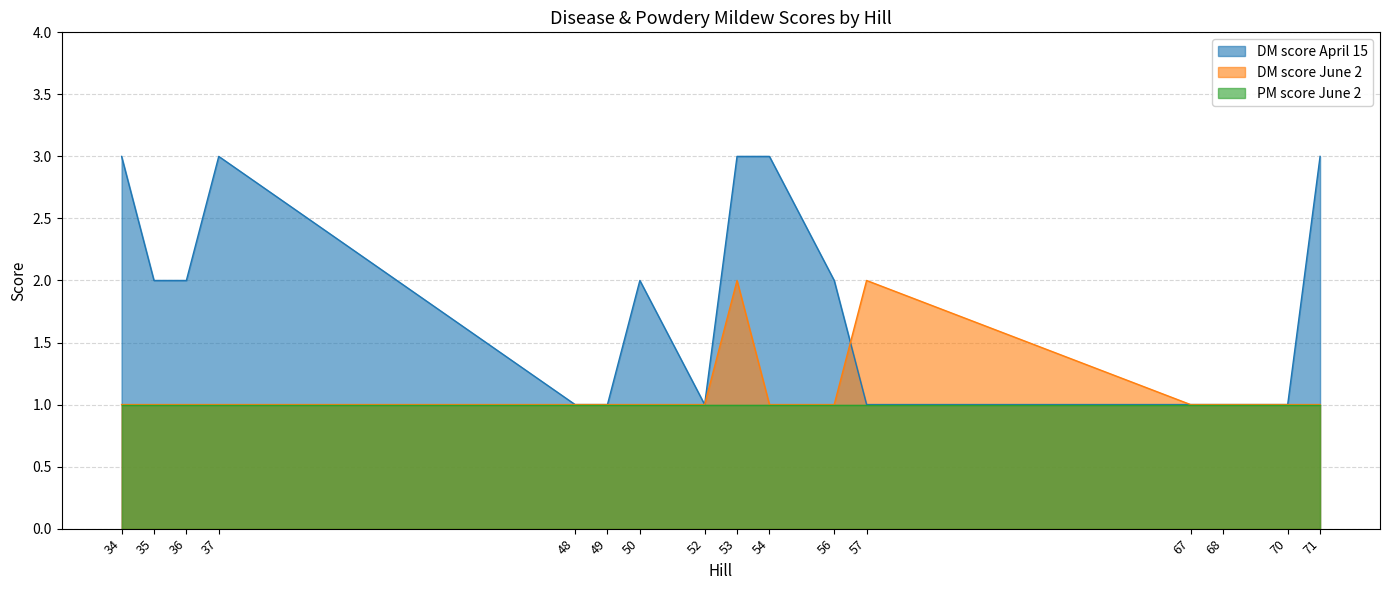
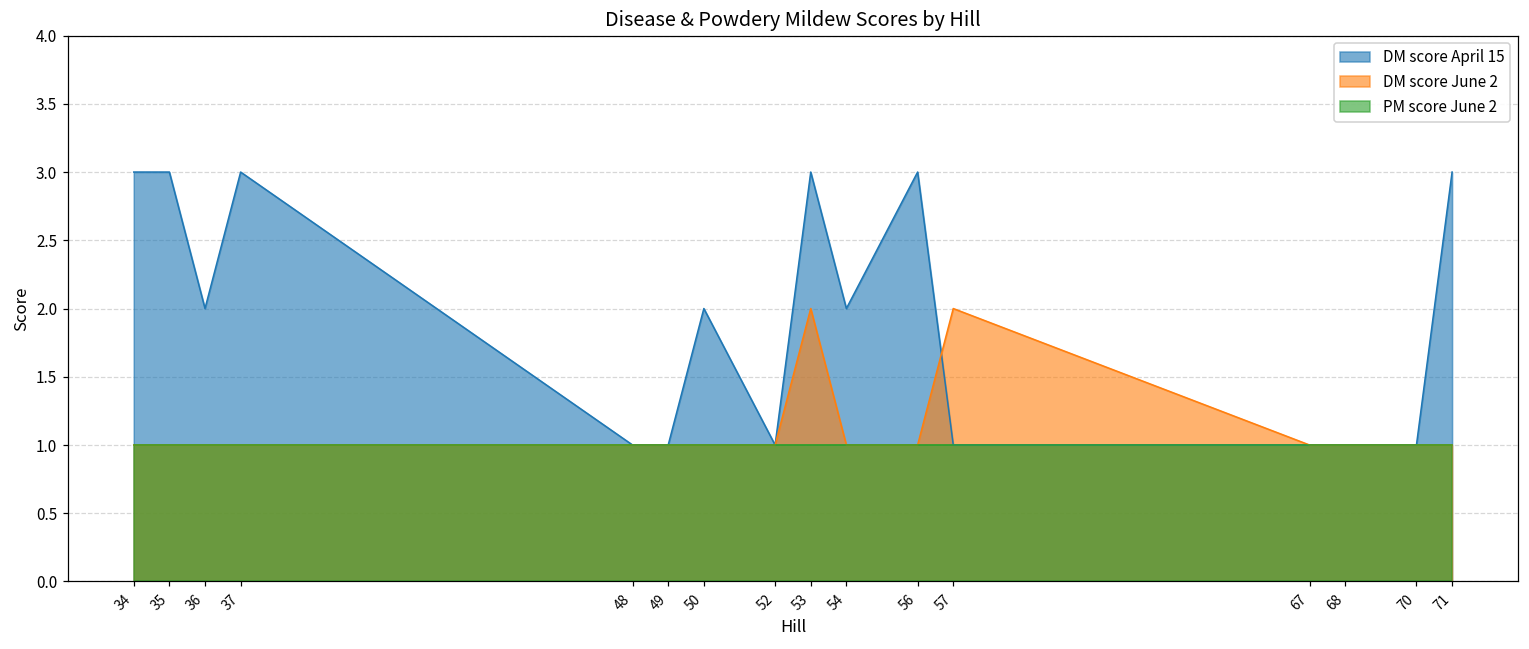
  {
    "DM score April 15": {
      "34": 3,
-     "35": 2,
+     "35": 3,
      "36": 2,
      "37": 3,
      "50": 2,
      "53": 3,
-     "54": 3,
-     "56": 2,
+     "54": 2,
+     "56": 3,
      "71": 3
    },
    "DM score June 2": {
      "53": 2,
      "57": 2
    },
    "PM score June 2": {
      "53": 1
    }
  }
